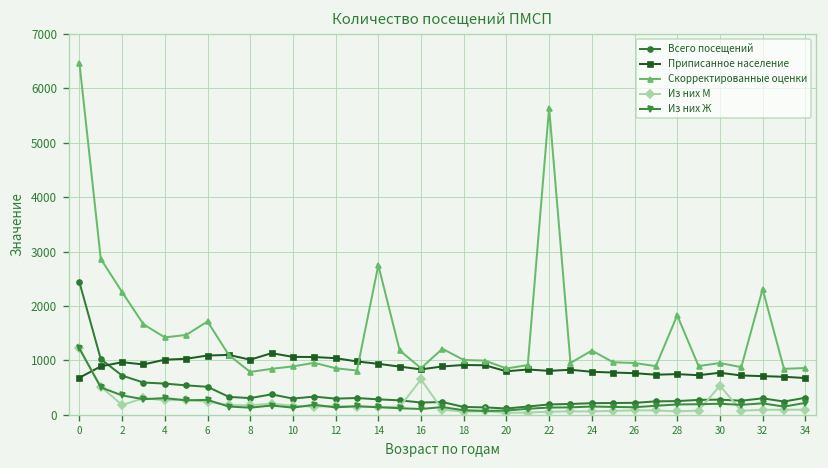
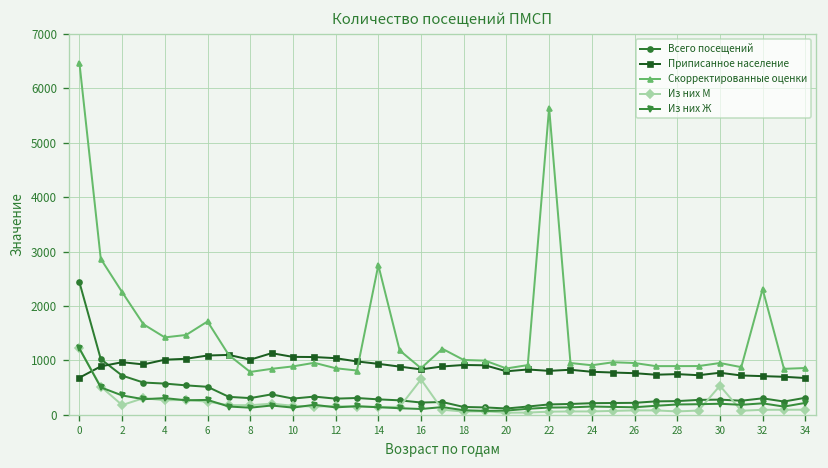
  {
    "Скорректированные оценки": {
      "0": 6500,
      "2": 2300,
      "4": 1400,
      "6": 1700,
      "8": 800,
      "10": 900,
      "12": 900,
      "14": 2800,
      "18": 1000,
      "22": 5600,
-     "24": 1200,
+     "24": 900,
      "26": 1000,
-     "28": 1800,
+     "28": 900,
      "30": 1000,
      "32": 2300,
      "34": 900
    },
    "Из них М": {
      "2": 200,
      "16": 700,
      "22": 100,
      "24": 100,
      "26": 100,
      "28": 100,
      "30": 500,
      "32": 100,
      "34": 100
    }
  }
